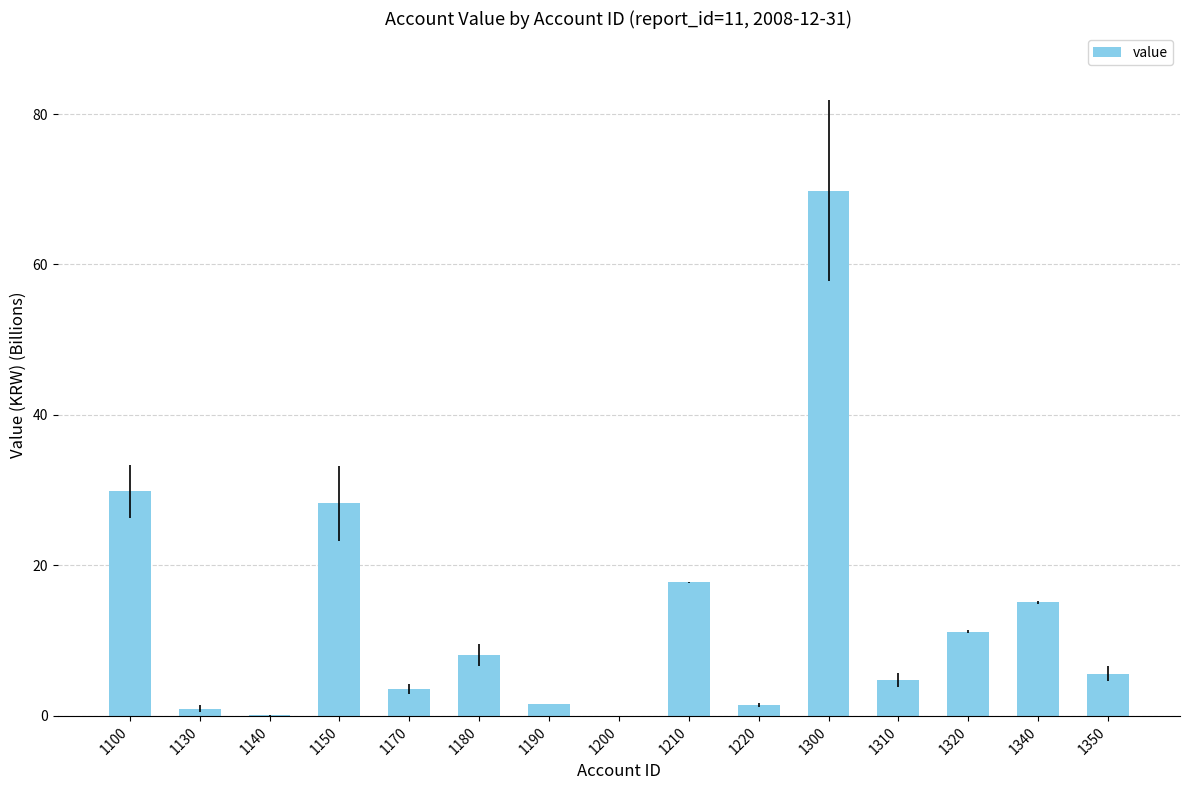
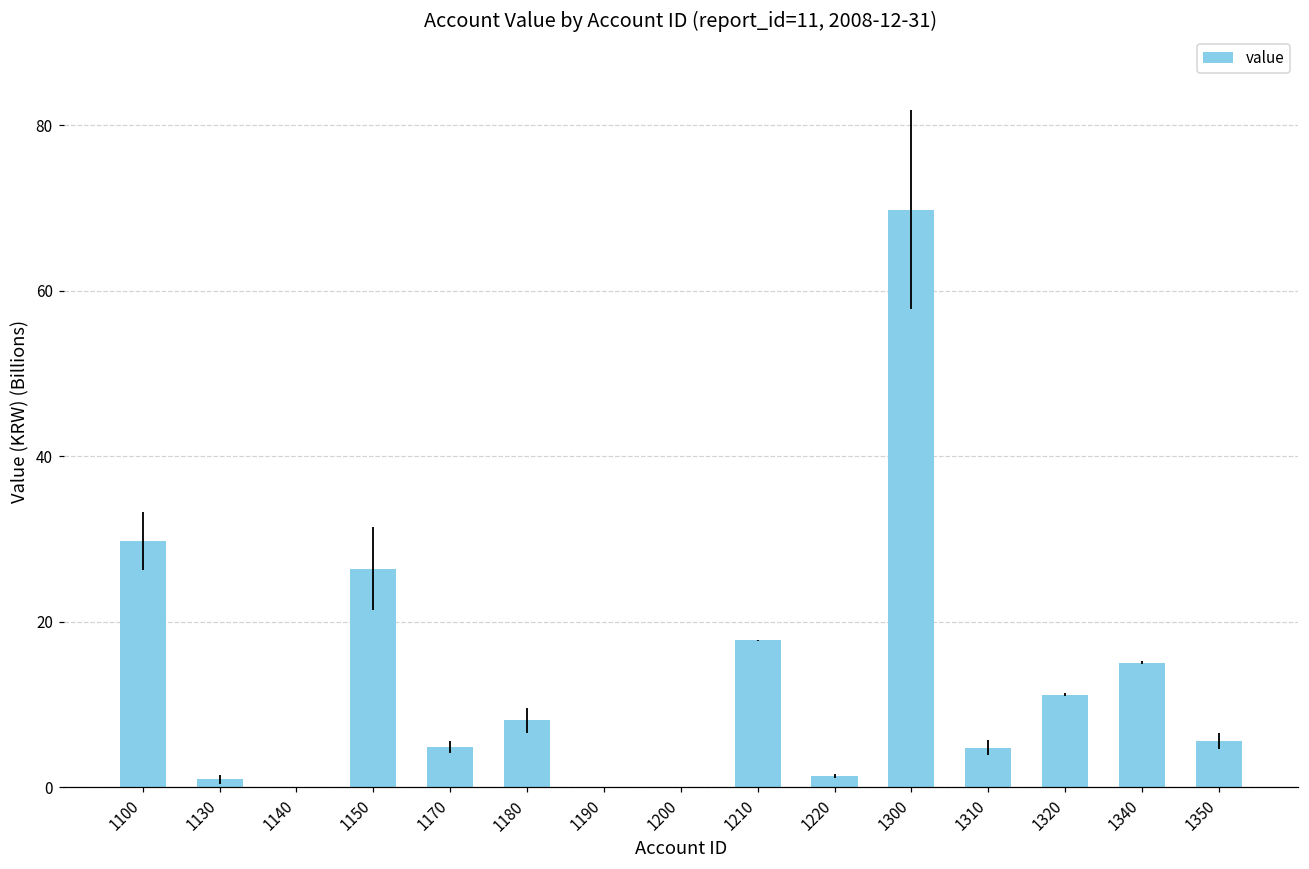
  {
    "1100": 30,
    "1130": 1,
-   "1150": 28,
-   "1170": 4,
+   "1150": 26,
+   "1170": 5,
    "1180": 8,
-   "1190": 2,
+   "1190": 0,
    "1210": 18,
    "1220": 1,
    "1300": 70,
    "1310": 5,
    "1320": 11,
    "1340": 15,
    "1350": 6
  }
